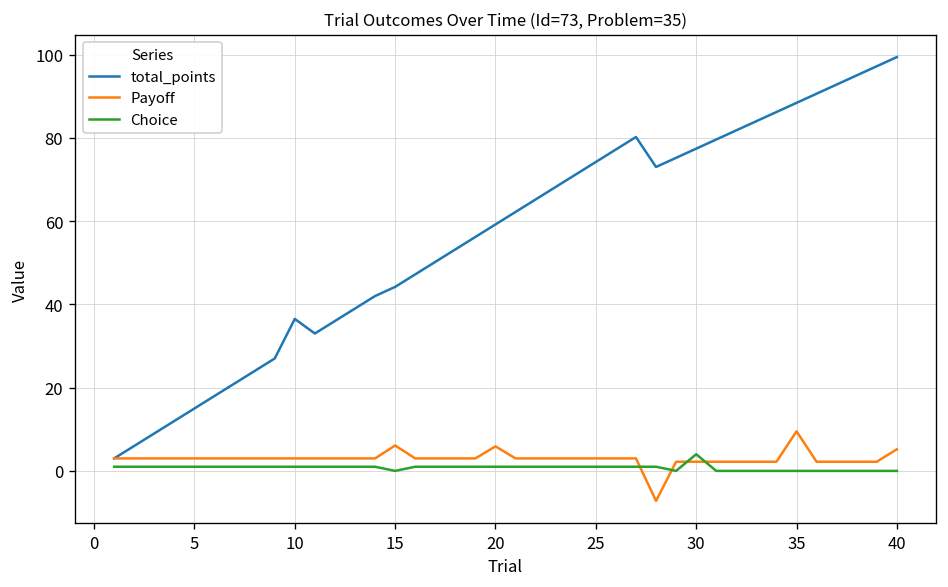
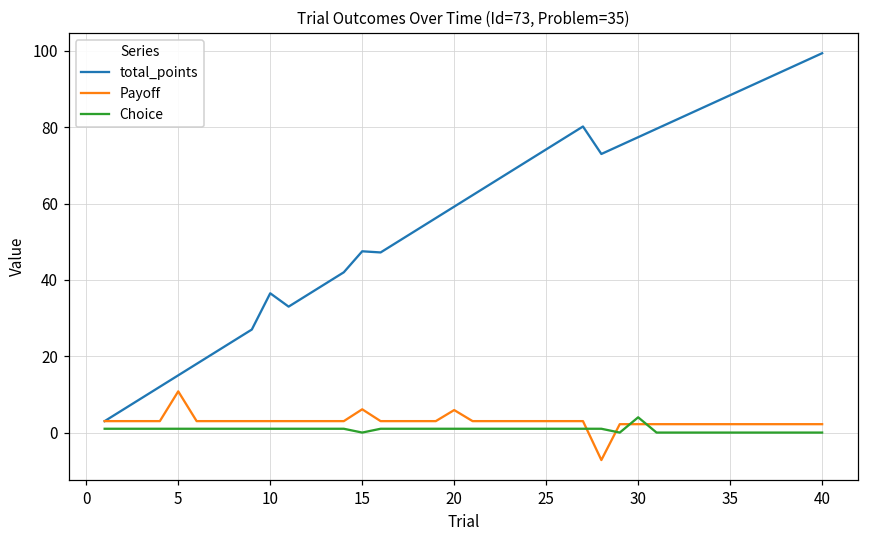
  {
    "total_points": {
      "5": 15,
      "10": 37,
-     "15": 44,
+     "15": 48,
      "20": 59,
      "25": 74,
      "30": 77,
      "35": 88,
      "40": 99
    },
    "Payoff": {
-     "5": 3,
+     "5": 11,
      "10": 3,
      "15": 6,
      "20": 6,
      "25": 3,
      "30": 2,
-     "35": 10,
-     "40": 5
+     "35": 2,
+     "40": 2
    },
    "Choice": {
      "5": 1,
      "10": 1,
      "15": 0,
      "20": 1,
      "25": 1,
      "30": 4,
      "35": 0,
      "40": 0
    }
  }
